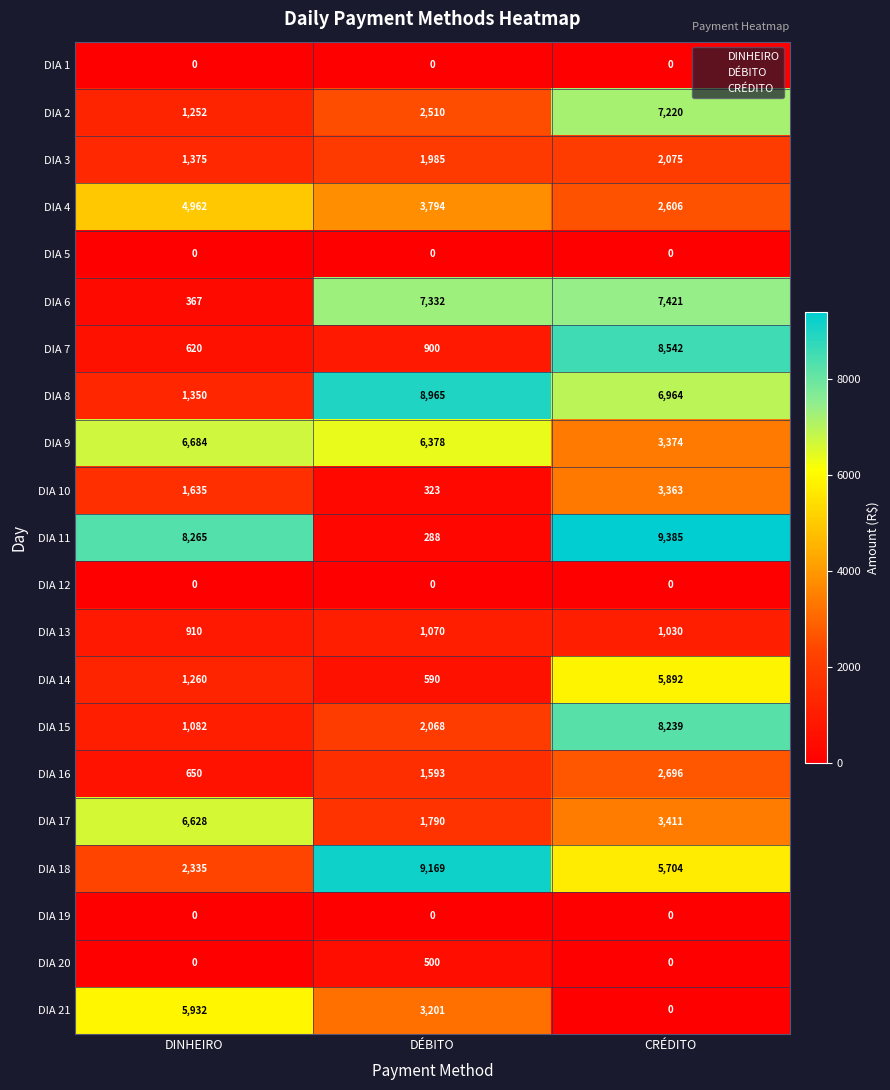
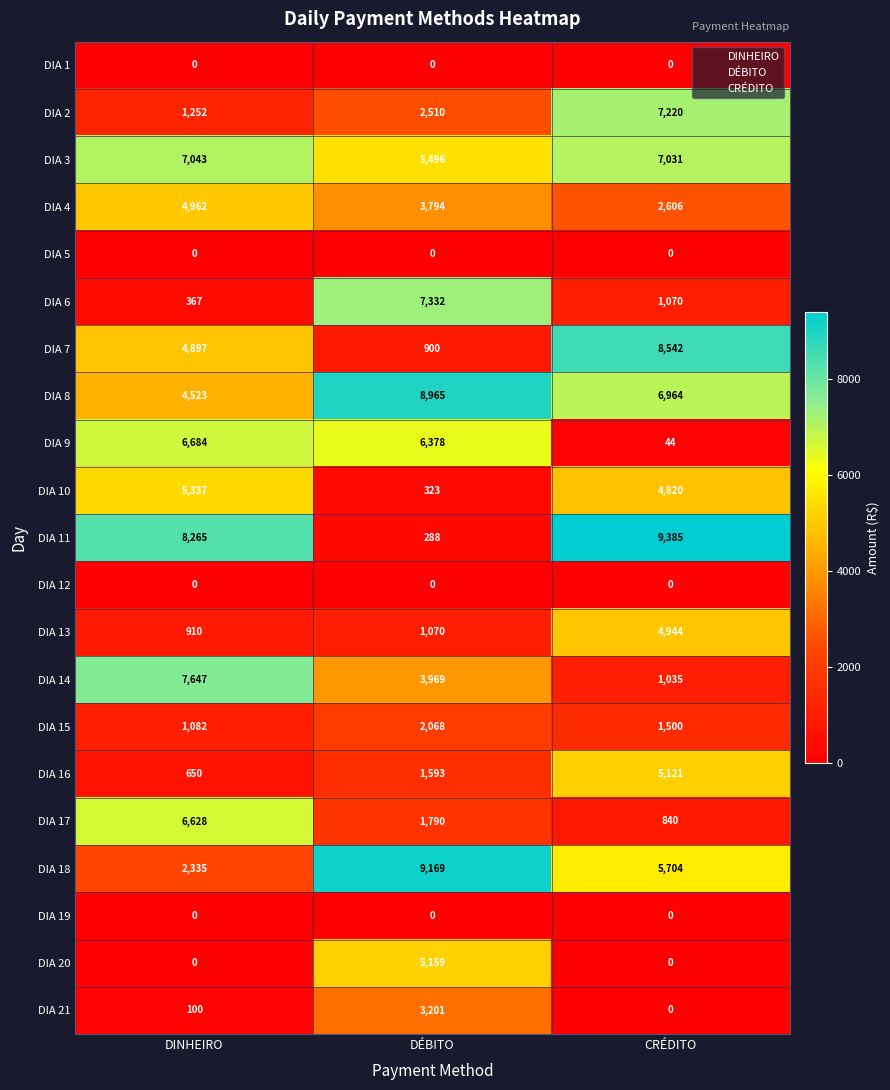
  {
    "DIA 1": {
      "DINHEIRO": "0",
      "DÉBITO": "0",
      "CRÉDITO": "0"
    },
    "DIA 2": {
      "DINHEIRO": "1,252",
      "DÉBITO": "2,510",
      "CRÉDITO": "7,220"
    },
    "DIA 3": {
-     "DINHEIRO": "1,375",
-     "DÉBITO": "1,985",
-     "CRÉDITO": "2,075"
+     "DINHEIRO": "7,043",
+     "DÉBITO": "5,496",
+     "CRÉDITO": "7,031"
    },
    "DIA 4": {
      "DINHEIRO": "4,962",
      "DÉBITO": "3,794",
      "CRÉDITO": "2,606"
    },
    "DIA 5": {
      "DINHEIRO": "0",
      "DÉBITO": "0",
      "CRÉDITO": "0"
    },
    "DIA 6": {
      "DINHEIRO": "367",
      "DÉBITO": "7,332",
-     "CRÉDITO": "7,421"
+     "CRÉDITO": "1,070"
    },
    "DIA 7": {
-     "DINHEIRO": "620",
+     "DINHEIRO": "4,897",
      "DÉBITO": "900",
      "CRÉDITO": "8,542"
    },
    "DIA 8": {
-     "DINHEIRO": "1,350",
+     "DINHEIRO": "4,523",
      "DÉBITO": "8,965",
      "CRÉDITO": "6,964"
    },
    "DIA 9": {
      "DINHEIRO": "6,684",
      "DÉBITO": "6,378",
-     "CRÉDITO": "3,374"
+     "CRÉDITO": "44"
    },
    "DIA 10": {
-     "DINHEIRO": "1,635",
+     "DINHEIRO": "5,337",
      "DÉBITO": "323",
-     "CRÉDITO": "3,363"
+     "CRÉDITO": "4,820"
    },
    "DIA 11": {
      "DINHEIRO": "8,265",
      "DÉBITO": "288",
      "CRÉDITO": "9,385"
    },
    "DIA 12": {
      "DINHEIRO": "0",
      "DÉBITO": "0",
      "CRÉDITO": "0"
    },
    "DIA 13": {
      "DINHEIRO": "910",
      "DÉBITO": "1,070",
-     "CRÉDITO": "1,030"
+     "CRÉDITO": "4,944"
    },
    "DIA 14": {
-     "DINHEIRO": "1,260",
-     "DÉBITO": "590",
-     "CRÉDITO": "5,892"
+     "DINHEIRO": "7,647",
+     "DÉBITO": "3,969",
+     "CRÉDITO": "1,035"
    },
    "DIA 15": {
      "DINHEIRO": "1,082",
      "DÉBITO": "2,068",
-     "CRÉDITO": "8,239"
+     "CRÉDITO": "1,500"
    },
    "DIA 16": {
      "DINHEIRO": "650",
      "DÉBITO": "1,593",
-     "CRÉDITO": "2,696"
+     "CRÉDITO": "5,121"
    },
    "DIA 17": {
      "DINHEIRO": "6,628",
      "DÉBITO": "1,790",
-     "CRÉDITO": "3,411"
+     "CRÉDITO": "840"
    },
    "DIA 18": {
      "DINHEIRO": "2,335",
      "DÉBITO": "9,169",
      "CRÉDITO": "5,704"
    },
    "DIA 19": {
      "DINHEIRO": "0",
      "DÉBITO": "0",
      "CRÉDITO": "0"
    },
    "DIA 20": {
      "DINHEIRO": "0",
-     "DÉBITO": "500",
+     "DÉBITO": "5,159",
      "CRÉDITO": "0"
    },
    "DIA 21": {
-     "DINHEIRO": "5,932",
+     "DINHEIRO": "100",
      "DÉBITO": "3,201",
      "CRÉDITO": "0"
    }
  }
